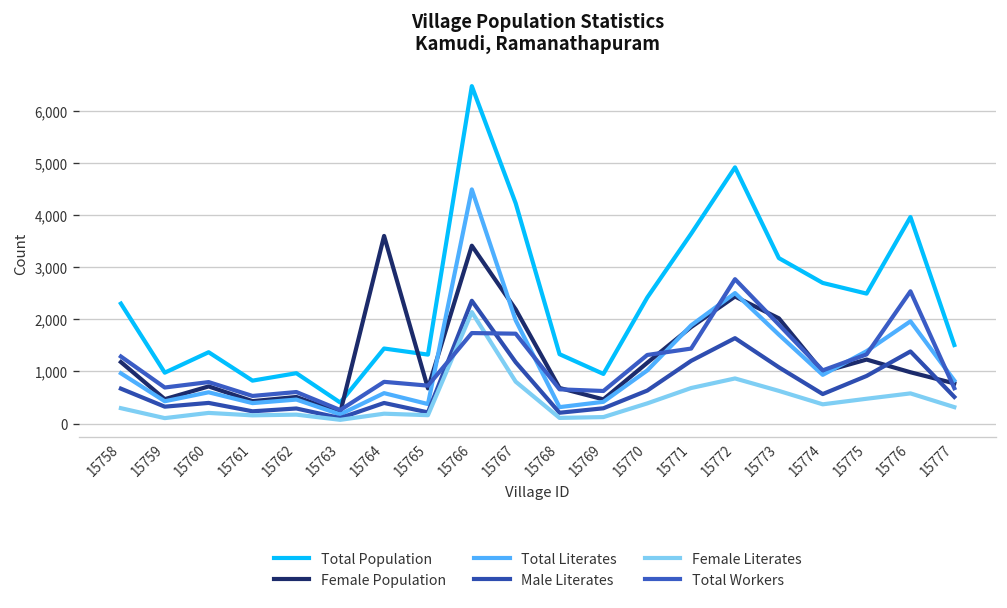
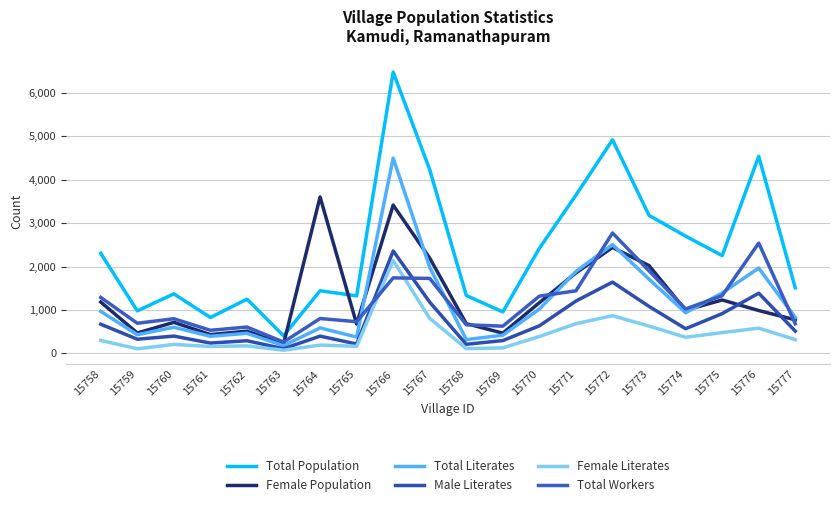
  {
    "Total Population": {
      "15758": "2,300",
      "15759": "1,000",
      "15760": "1,400",
      "15761": "800",
-     "15762": "1,000",
+     "15762": "1,200",
      "15763": "400",
      "15764": "1,400",
      "15765": "1,300",
      "15766": "6,500",
      "15767": "4,200",
      "15768": "1,300",
      "15769": "1,000",
      "15770": "2,400",
      "15771": "3,600",
      "15772": "4,900",
      "15773": "3,200",
      "15774": "2,700",
-     "15775": "2,500",
-     "15776": "4,000",
+     "15775": "2,300",
+     "15776": "4,500",
      "15777": "1,500"
    },
    "Female Population": {
      "15758": "1,200",
      "15760": "700",
      "15764": "3,600",
      "15766": "3,400",
      "15767": "2,200",
      "15770": "1,200",
      "15772": "2,400",
      "15773": "2,000",
      "15775": "1,200",
      "15776": "1,000"
    }
  }
